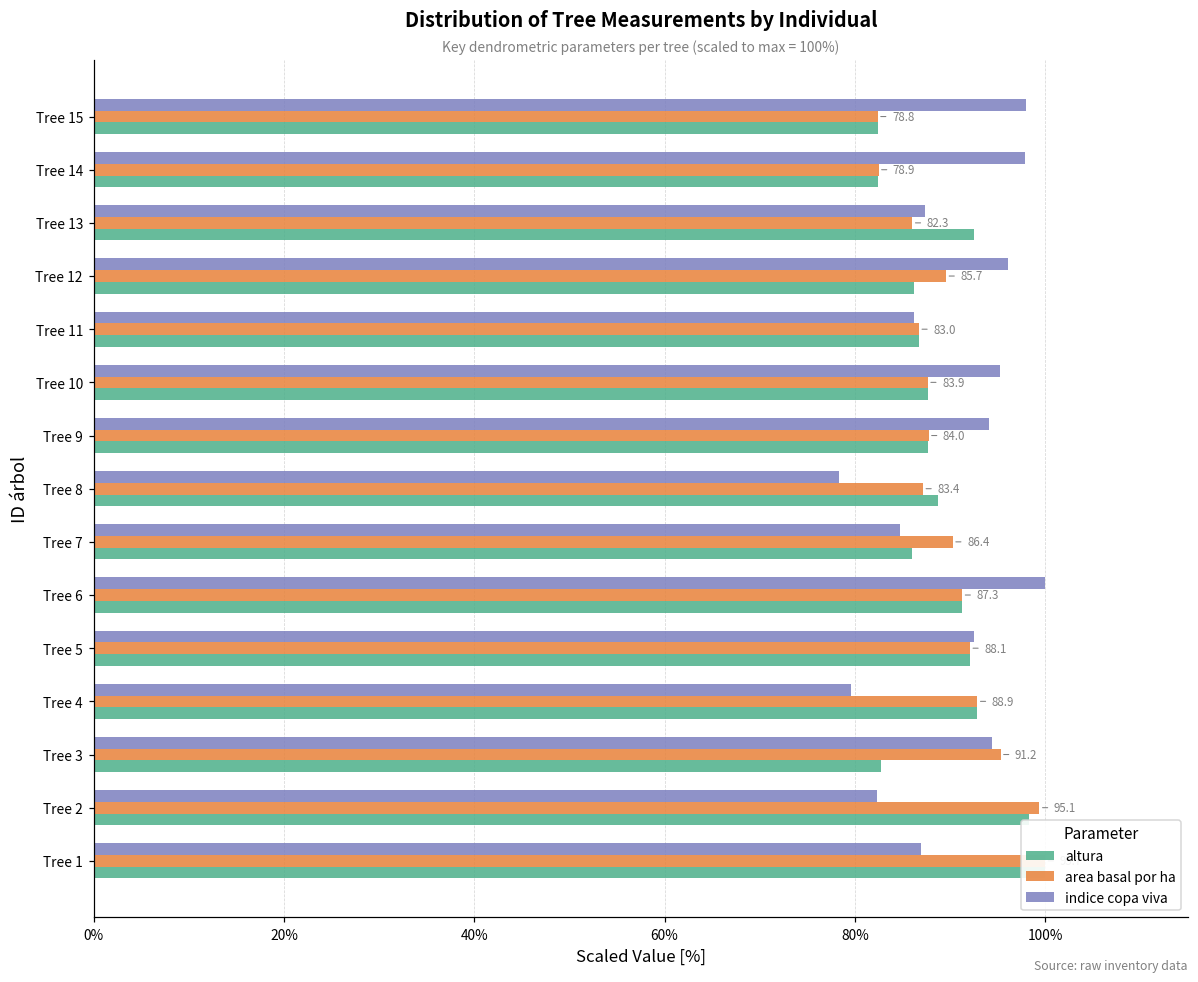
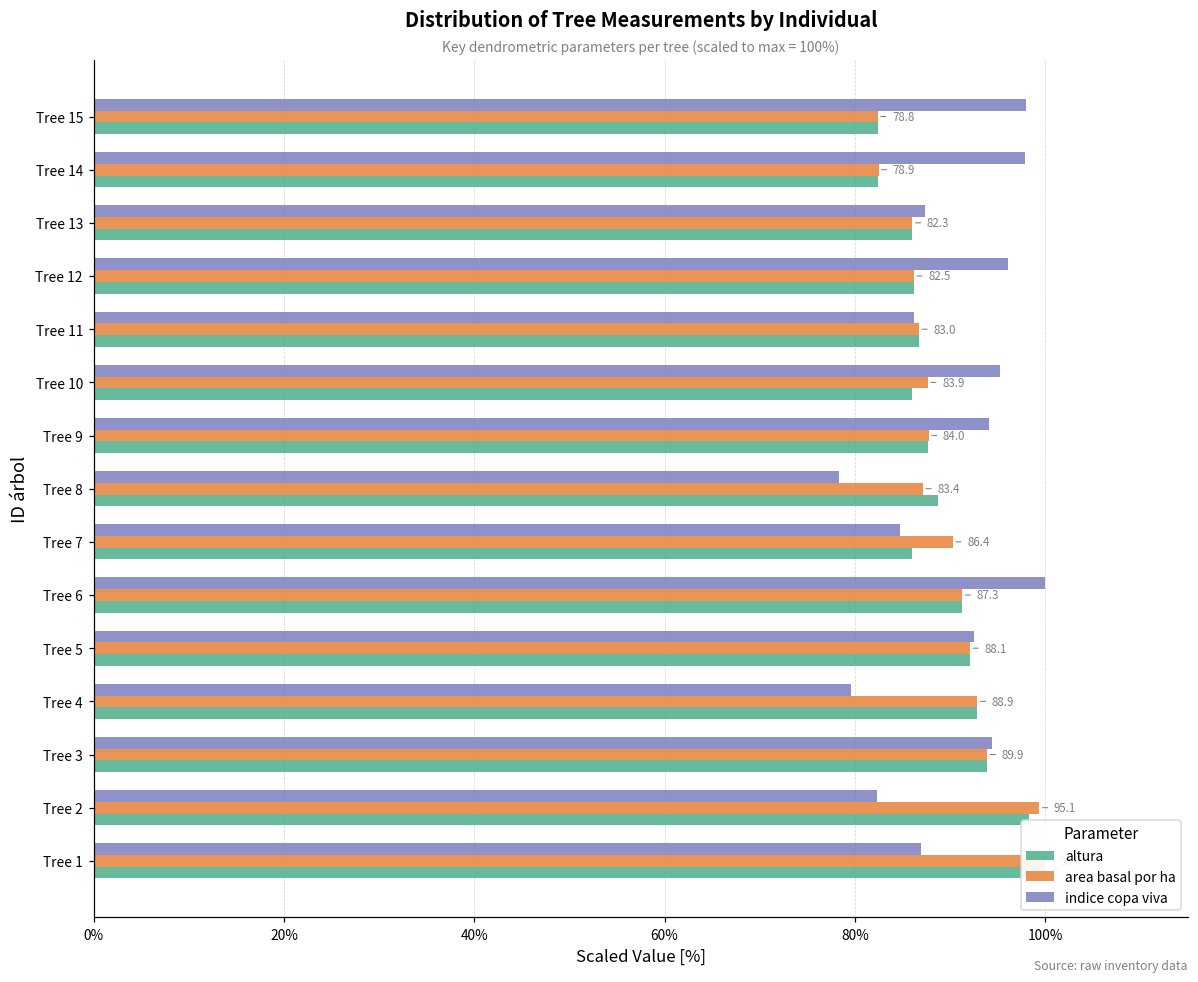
  {
    "altura": {
      "Tree 15": "82%",
      "Tree 14": "82%",
-     "Tree 13": "93%",
+     "Tree 13": "86%",
      "Tree 12": "86%",
      "Tree 11": "87%",
-     "Tree 10": "88%",
+     "Tree 10": "86%",
      "Tree 9": "88%",
      "Tree 8": "89%",
      "Tree 7": "86%",
      "Tree 6": "91%",
      "Tree 5": "92%",
      "Tree 4": "93%",
-     "Tree 3": "83%",
+     "Tree 3": "94%",
      "Tree 2": "98%"
    },
    "area basal por ha": {
-     "Tree 12": "85.7",
-     "Tree 3": "91.2"
+     "Tree 12": "82.5",
+     "Tree 3": "89.9"
    },
    "indice copa viva": {
      "Tree 15": "98%",
      "Tree 14": "98%",
      "Tree 13": "87%",
      "Tree 12": "96%",
      "Tree 11": "86%",
      "Tree 10": "95%",
      "Tree 9": "94%",
      "Tree 8": "78%",
      "Tree 7": "85%",
      "Tree 6": "100%",
      "Tree 5": "93%",
      "Tree 4": "80%",
      "Tree 3": "94%",
      "Tree 2": "82%",
      "Tree 1": "87%"
    }
  }
